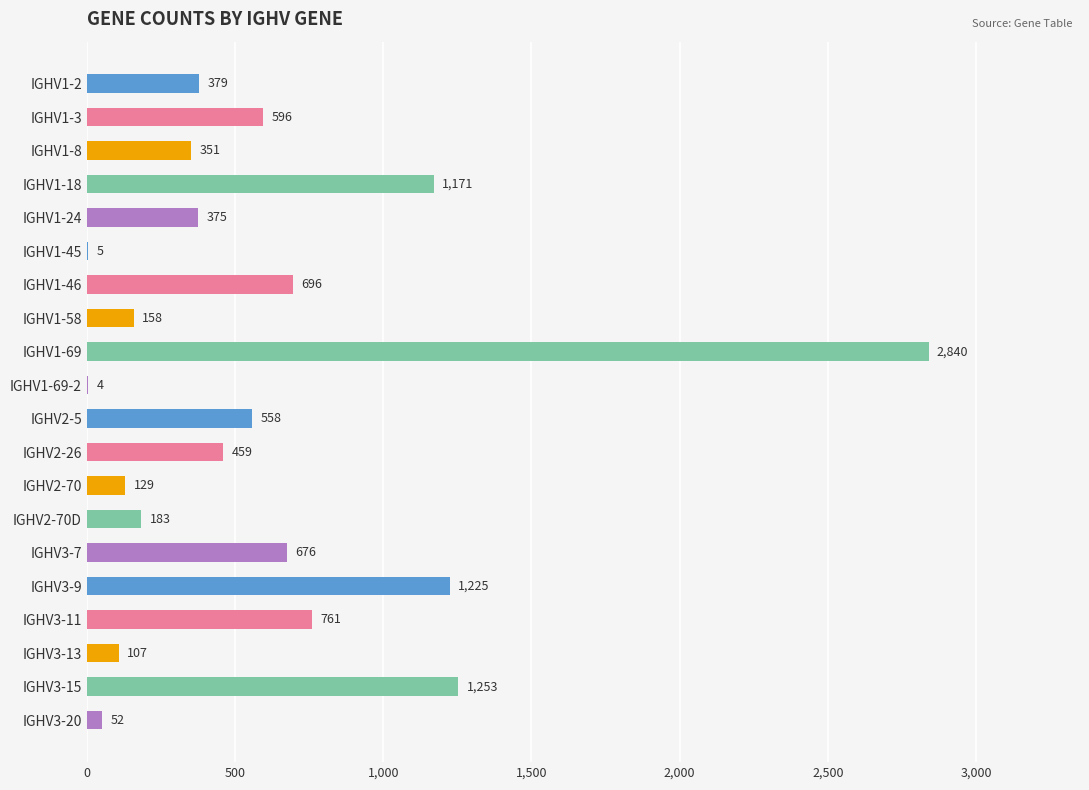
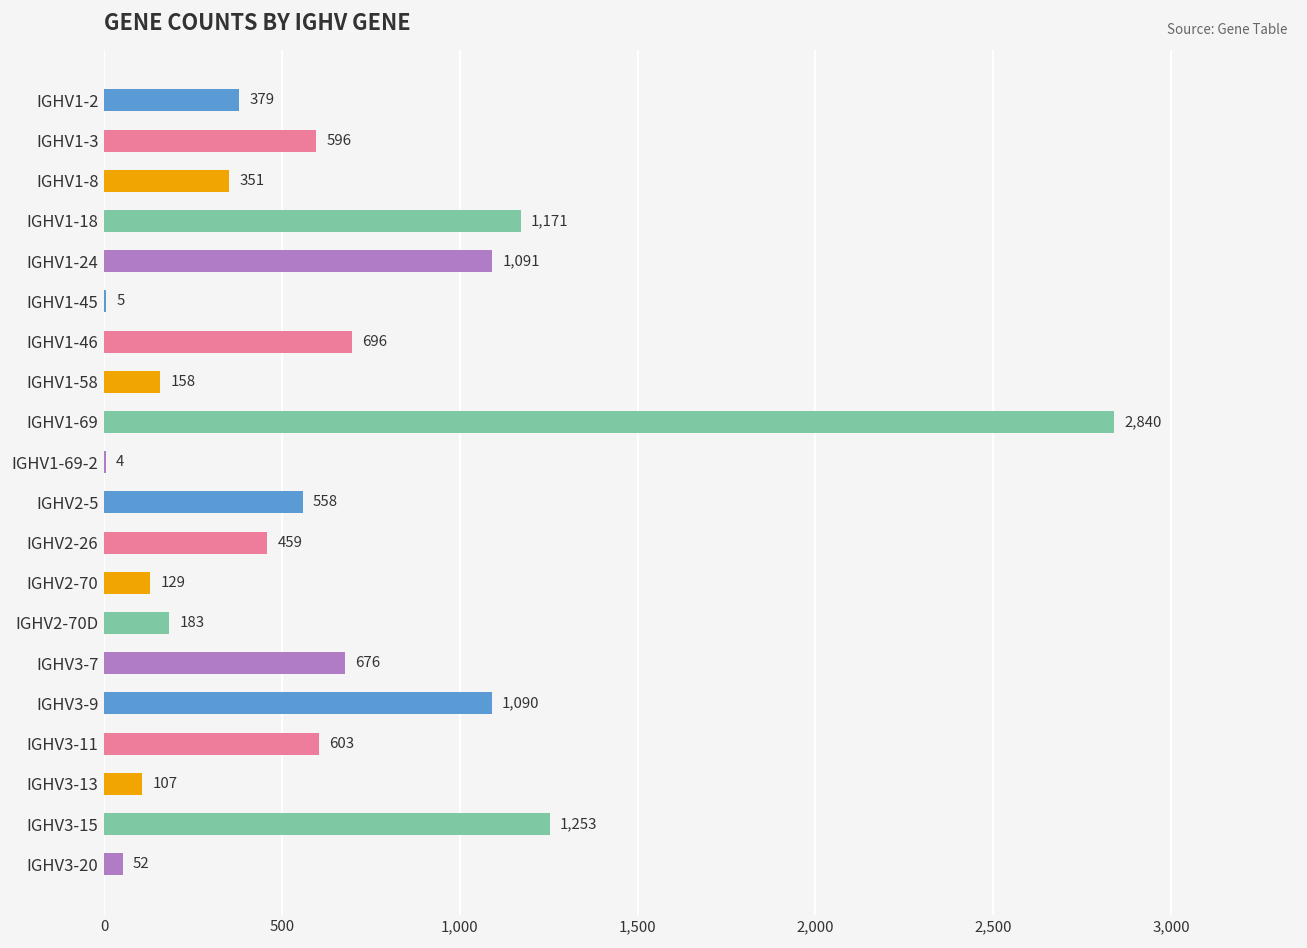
  {
    "IGHV1-2": "379",
    "IGHV1-3": "596",
    "IGHV1-8": "351",
    "IGHV1-18": "1,171",
-   "IGHV1-24": "375",
+   "IGHV1-24": "1,091",
    "IGHV1-45": "5",
    "IGHV1-46": "696",
    "IGHV1-58": "158",
    "IGHV1-69": "2,840",
    "IGHV1-69-2": "4",
    "IGHV2-5": "558",
    "IGHV2-26": "459",
    "IGHV2-70": "129",
    "IGHV2-70D": "183",
    "IGHV3-7": "676",
-   "IGHV3-9": "1,225",
-   "IGHV3-11": "761",
+   "IGHV3-9": "1,090",
+   "IGHV3-11": "603",
    "IGHV3-13": "107",
    "IGHV3-15": "1,253",
    "IGHV3-20": "52"
  }
